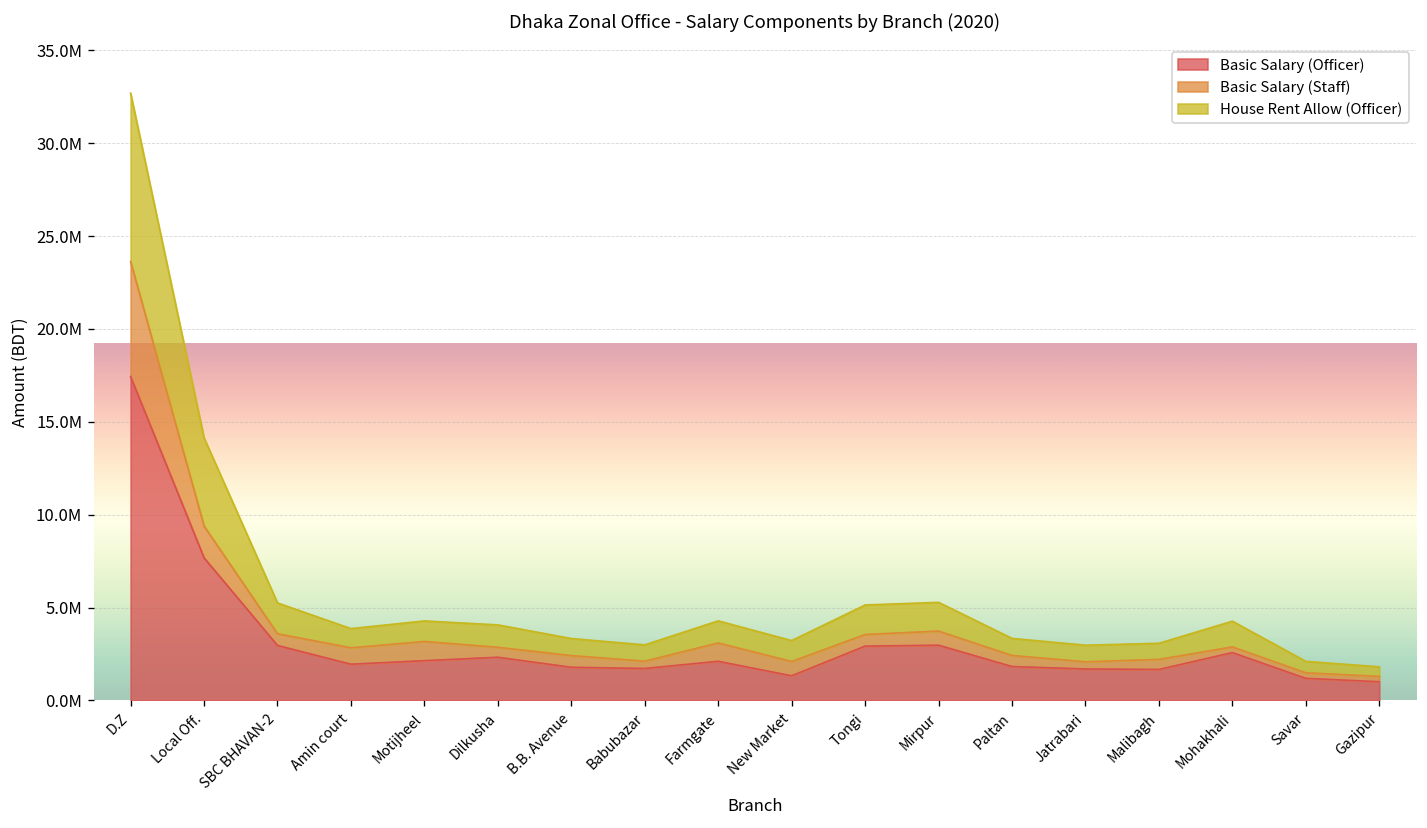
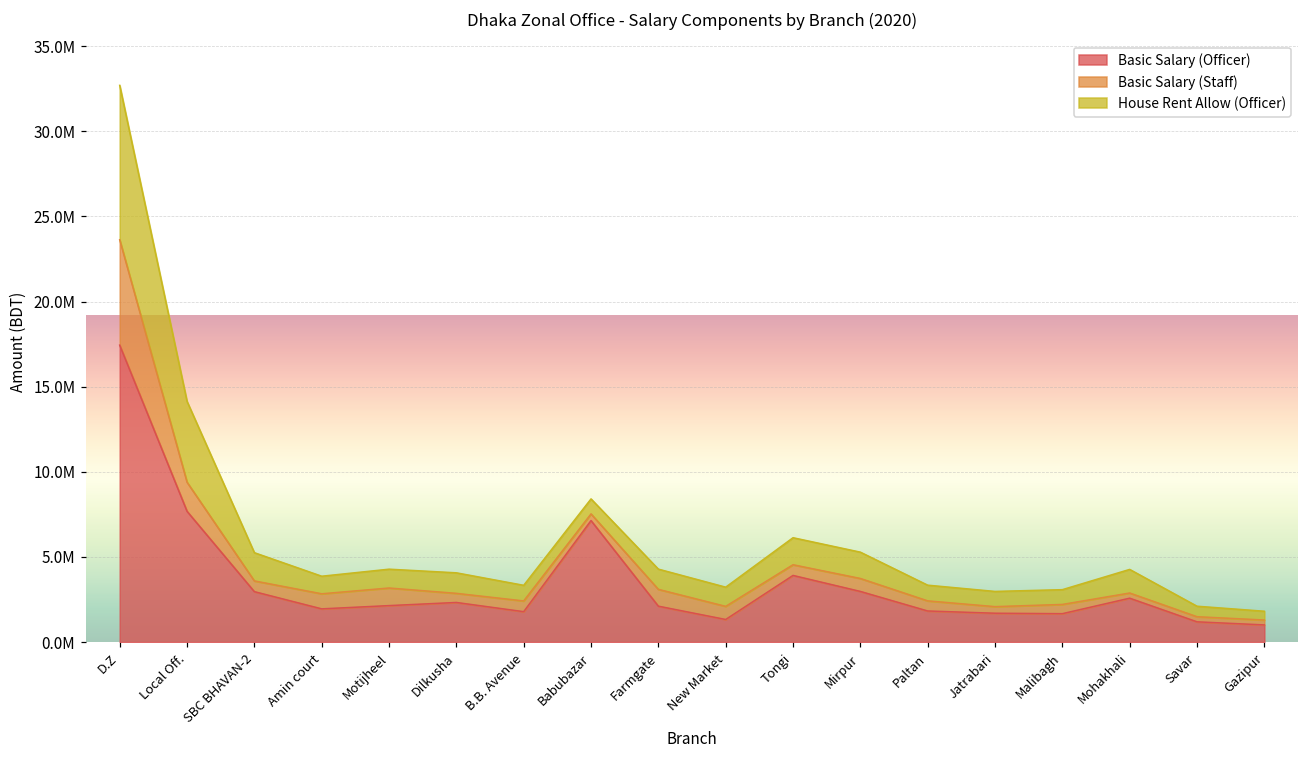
  {
    "Basic Salary (Officer)": {
      "D.Z": 17400000,
      "Local Off.": 7700000,
      "SBC BHAVAN-2": 3000000,
      "Amin court": 2000000,
      "Motijheel": 2100000,
      "Dilkusha": 2300000,
      "B.B. Avenue": 1800000,
-     "Babubazar": 1700000,
+     "Babubazar": 7100000,
      "Farmgate": 2100000,
      "New Market": 1300000,
-     "Tongi": 2900000,
+     "Tongi": 3900000,
      "Mirpur": 3000000,
      "Paltan": 1800000,
      "Jatrabari": 1700000,
      "Malibagh": 1700000,
      "Mohakhali": 2600000,
      "Savar": 1200000,
      "Gazipur": 1000000
    }
  }
